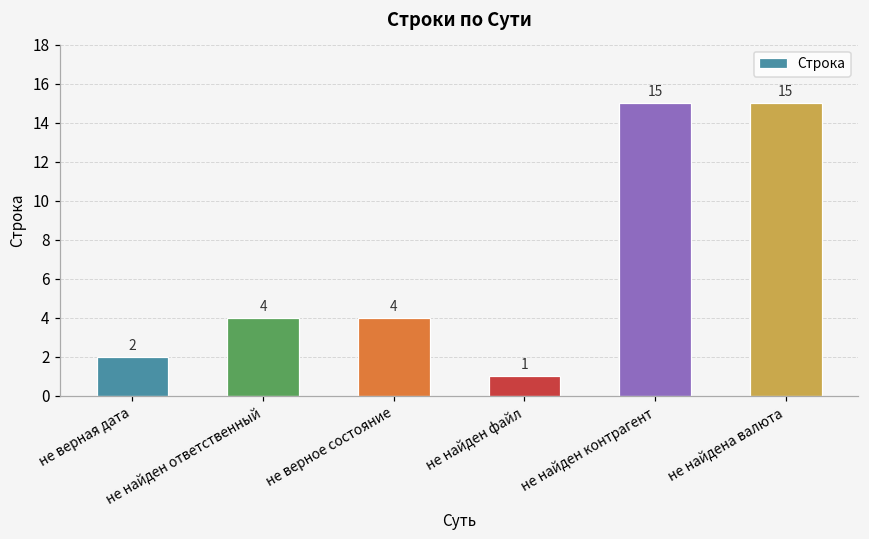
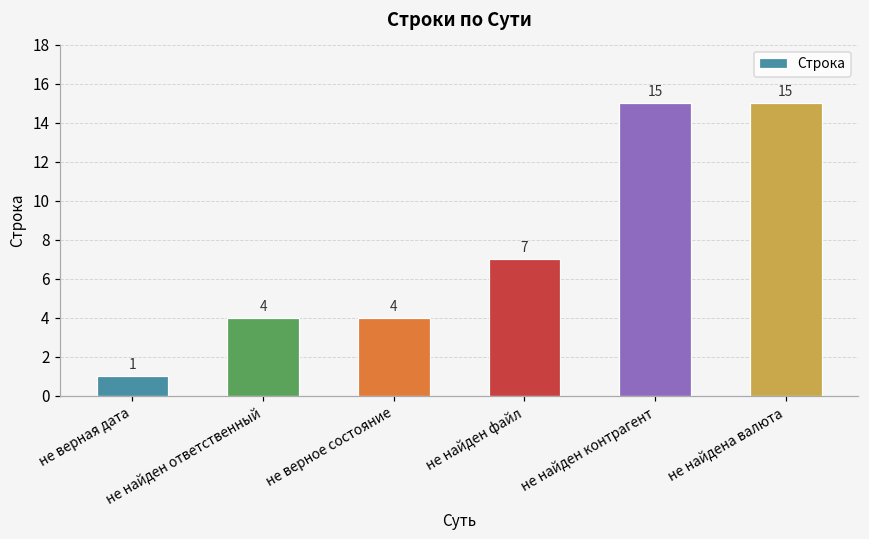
  {
-   "не верная дата": 2,
+   "не верная дата": 1,
    "не найден ответственный": 4,
    "не верное состояние": 4,
-   "не найден файл": 1,
+   "не найден файл": 7,
    "не найден контрагент": 15,
    "не найдена валюта": 15
  }
